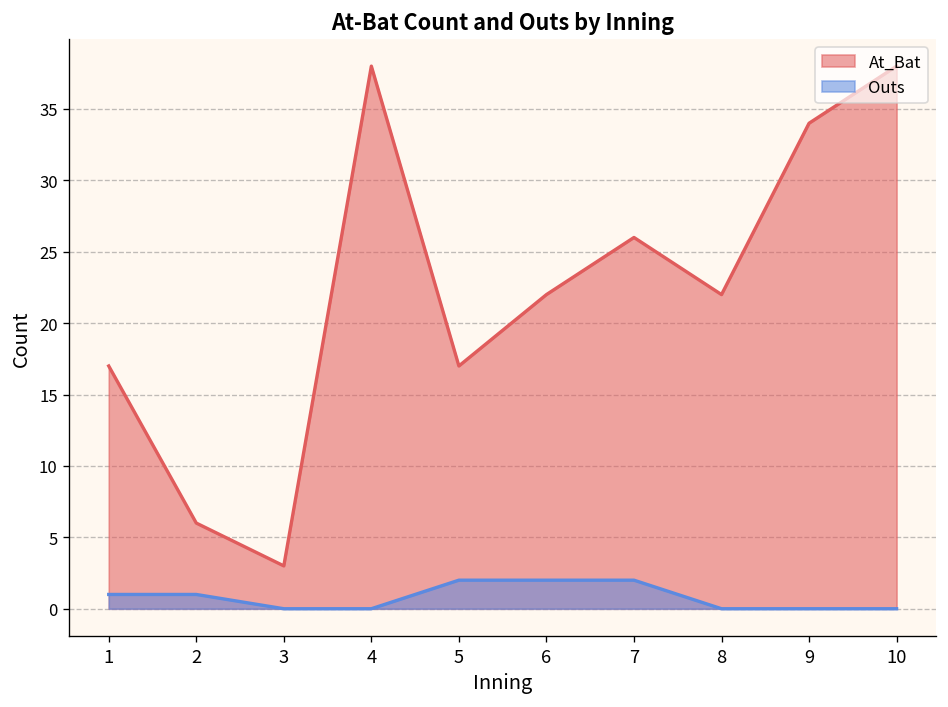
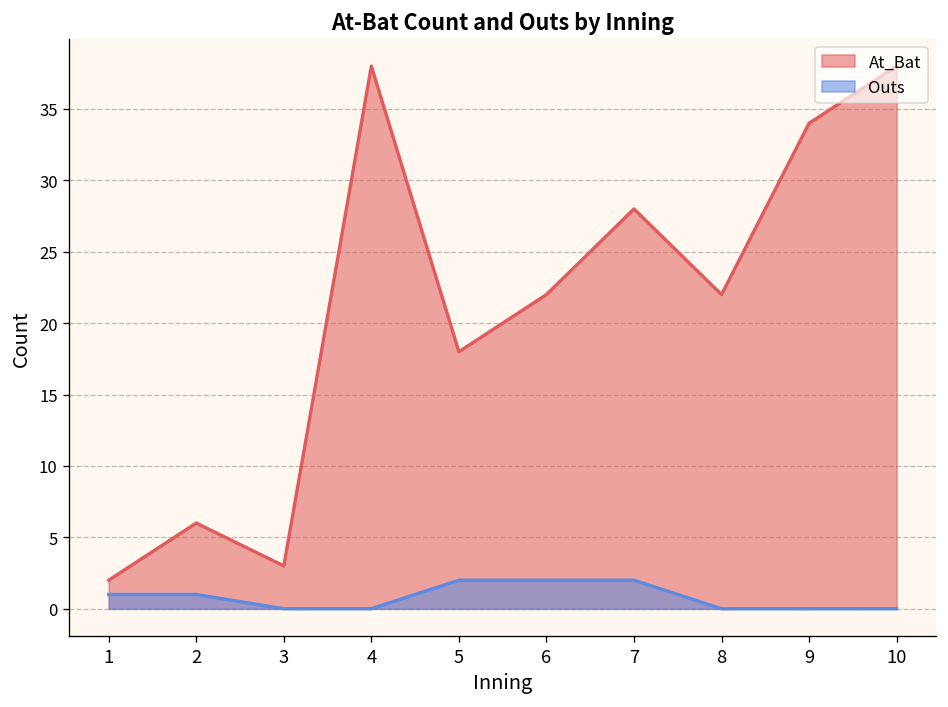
  {
    "At_Bat": {
-     "1": 17,
+     "1": 2,
      "2": 6,
      "3": 3,
      "4": 38,
-     "5": 17,
+     "5": 18,
      "6": 22,
-     "7": 26,
+     "7": 28,
      "8": 22,
      "9": 34
    },
    "Outs": {
      "1": 1,
      "2": 1,
      "3": 0,
      "4": 0,
      "5": 2,
      "6": 2,
      "7": 2,
      "8": 0,
      "9": 0,
      "10": 0
    }
  }
